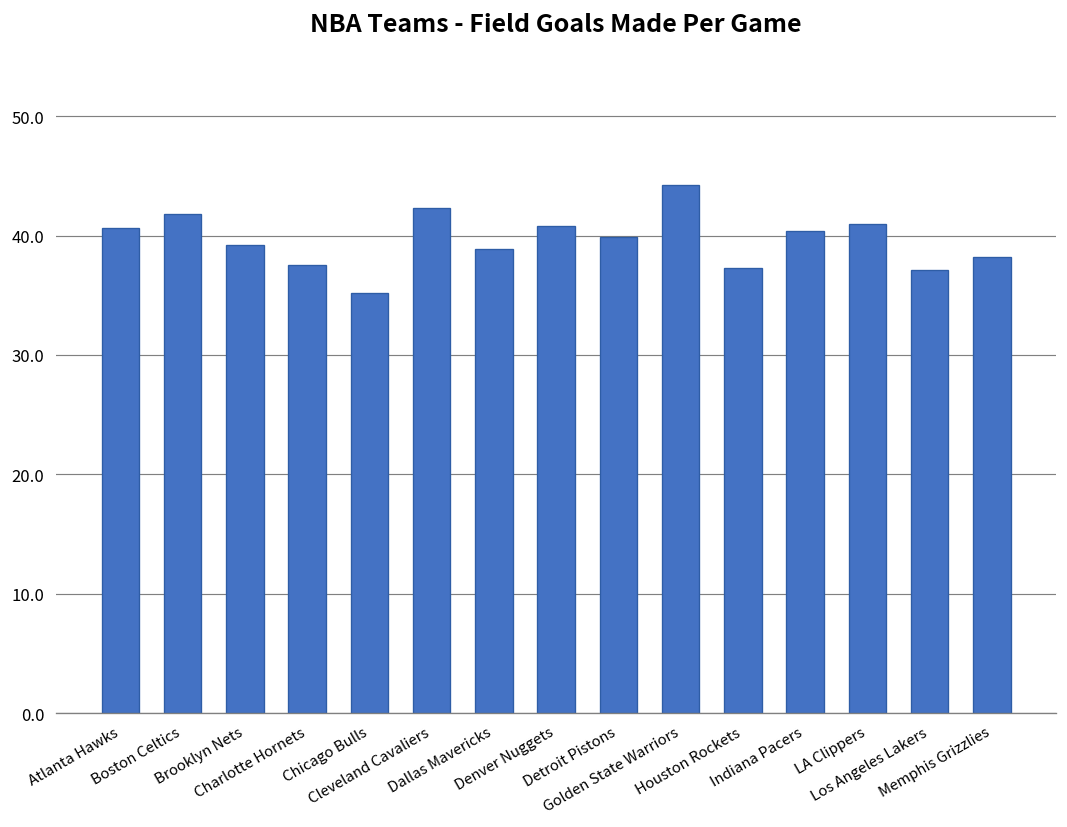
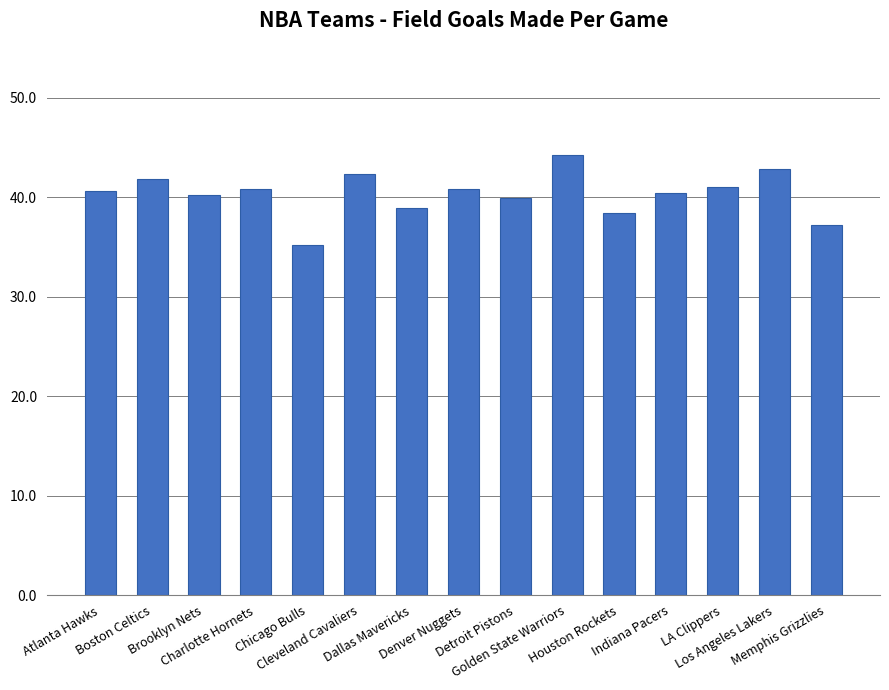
  {
    "Atlanta Hawks": 41,
    "Boston Celtics": 42,
-   "Brooklyn Nets": 39,
-   "Charlotte Hornets": 38,
+   "Brooklyn Nets": 40,
+   "Charlotte Hornets": 41,
    "Chicago Bulls": 35,
    "Cleveland Cavaliers": 42,
    "Dallas Mavericks": 39,
    "Denver Nuggets": 41,
    "Detroit Pistons": 40,
    "Golden State Warriors": 44,
-   "Houston Rockets": 37,
+   "Houston Rockets": 38,
    "Indiana Pacers": 40,
    "LA Clippers": 41,
-   "Los Angeles Lakers": 37,
-   "Memphis Grizzlies": 38
+   "Los Angeles Lakers": 43,
+   "Memphis Grizzlies": 37
  }
